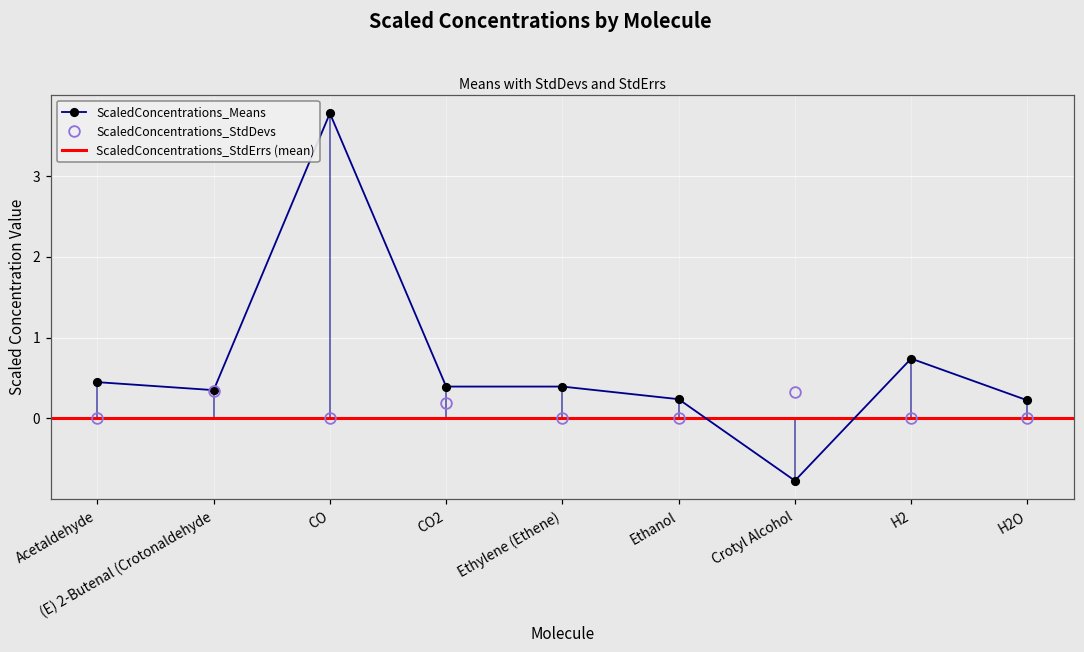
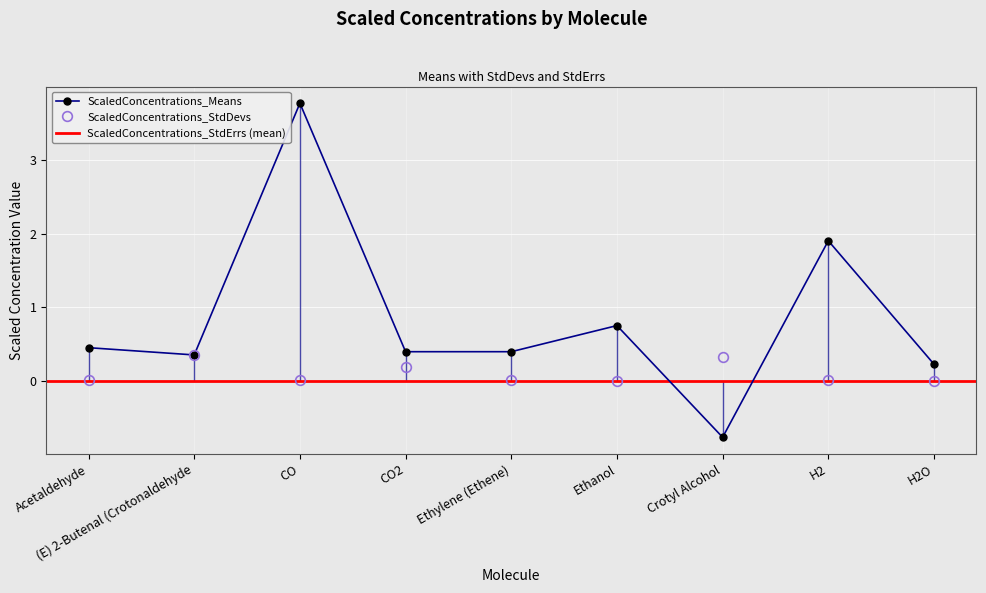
  {
    "ScaledConcentrations_Means": {
      "Acetaldehyde": 0.4,
      "CO": 3.8,
      "CO2": 0.4,
      "Ethylene (Ethene)": 0.4,
-     "Ethanol": 0.2,
+     "Ethanol": 0.7,
      "Crotyl Alcohol": -0.8,
-     "H2": 0.7,
+     "H2": 1.9,
      "H2O": 0.2
    },
    "ScaledConcentrations_StdDevs": {
      "Acetaldehyde": 0.0,
      "CO": 0.0,
      "CO2": 0.2,
      "Ethylene (Ethene)": 0.0,
      "Ethanol": 0.0,
      "Crotyl Alcohol": 0.3,
      "H2": 0.0,
      "H2O": 0.0
    }
  }
